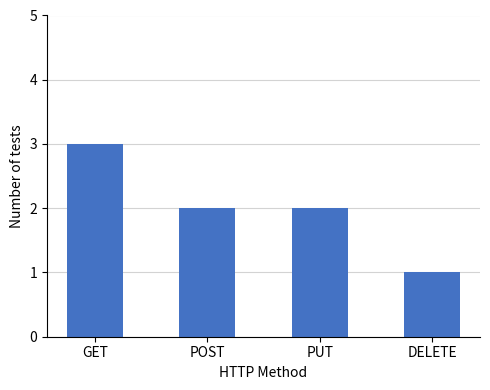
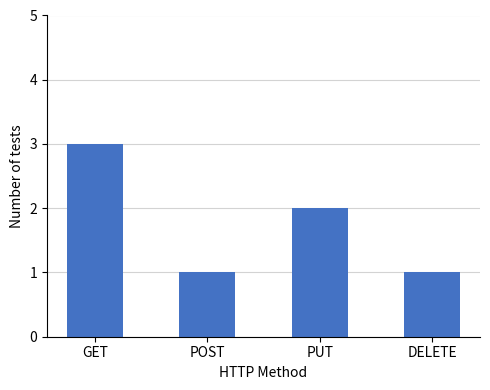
  {
    "GET": 3,
-   "POST": 2,
+   "POST": 1,
    "PUT": 2,
    "DELETE": 1
  }
